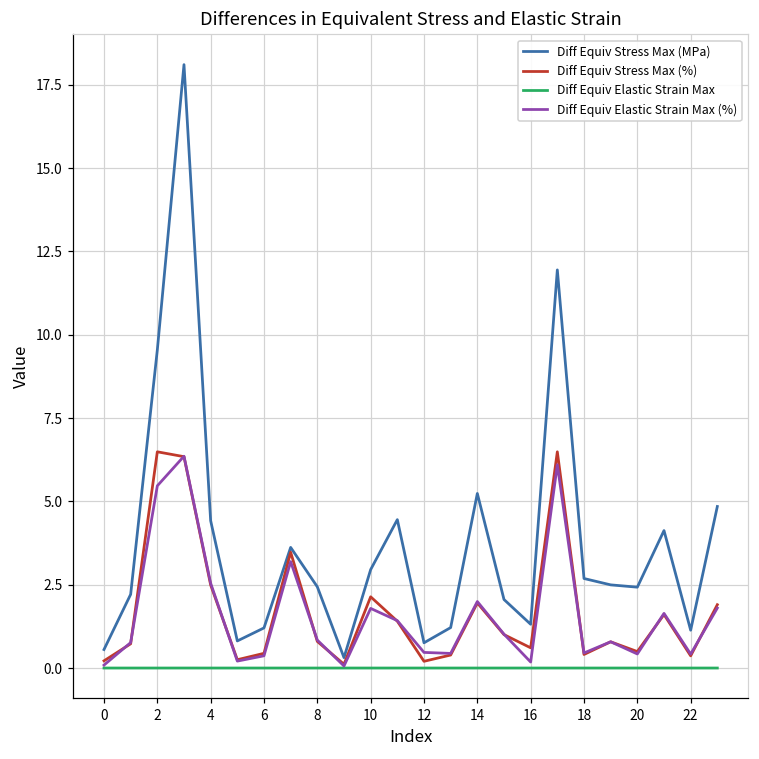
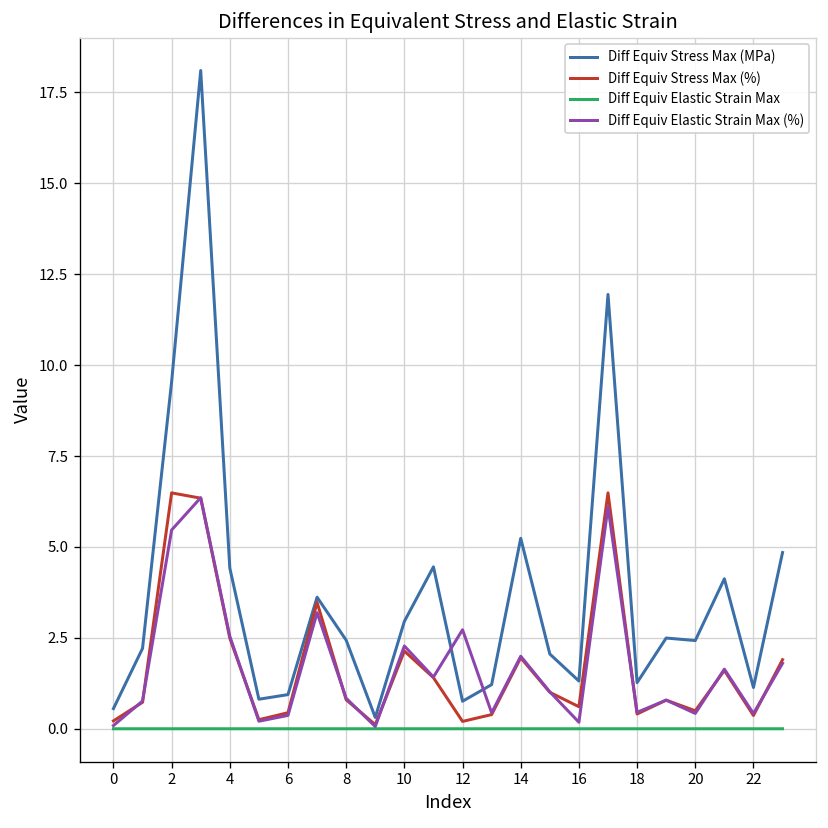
  {
    "Diff Equiv Stress Max (MPa)": {
      "0": 0.6,
      "2": 9.5,
      "4": 4.4,
-     "6": 1.2,
+     "6": 0.9,
      "8": 2.4,
      "10": 3.0,
      "12": 0.8,
      "14": 5.2,
      "16": 1.3,
-     "18": 2.7,
+     "18": 1.3,
      "20": 2.4,
      "22": 1.1
    },
    "Diff Equiv Stress Max (%)": {
      "0": 0.2,
      "2": 6.5,
      "10": 2.1,
      "12": 0.2,
      "16": 0.6
    },
    "Diff Equiv Elastic Strain Max": {
      "0": 0.0,
      "2": 0.0,
      "4": 0.0,
      "6": 0.0,
      "8": 0.0,
      "10": 0.0,
      "12": 0.0,
      "14": 0.0,
      "16": 0.0,
      "18": 0.0,
      "20": 0.0,
      "22": 0.0
    },
    "Diff Equiv Elastic Strain Max (%)": {
      "0": 0.1,
      "2": 5.5,
-     "10": 1.8,
-     "12": 0.5,
+     "10": 2.3,
+     "12": 2.7,
      "16": 0.2
    }
  }
